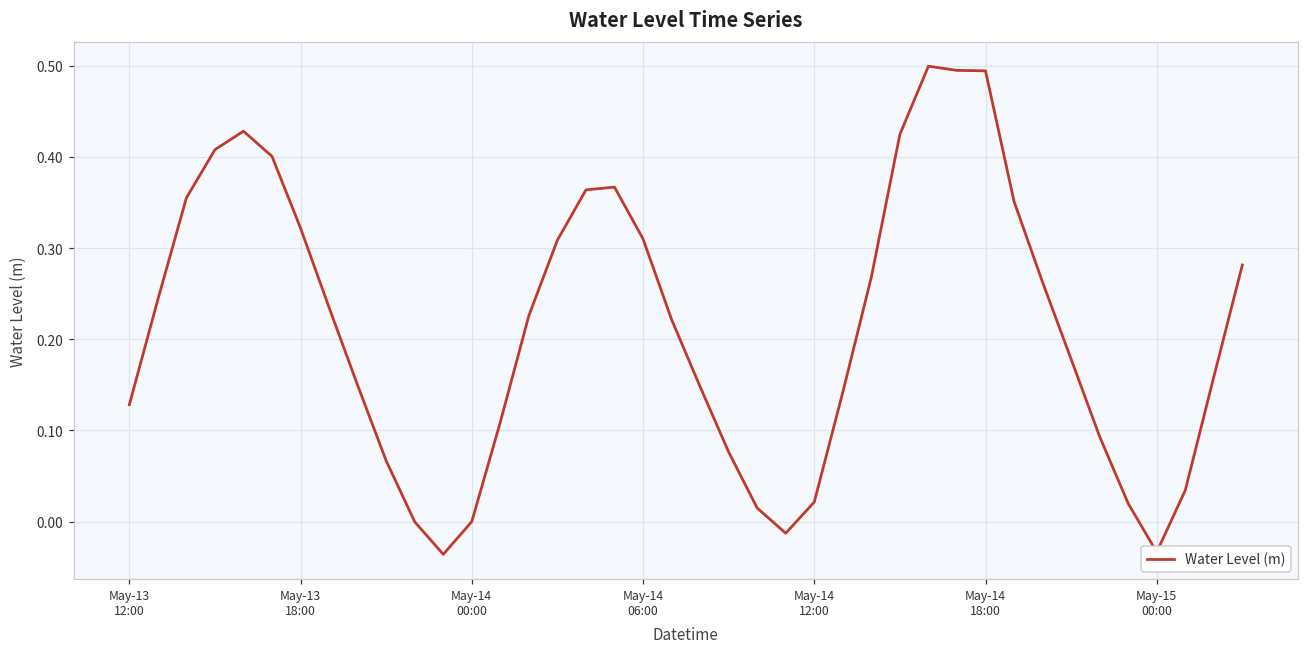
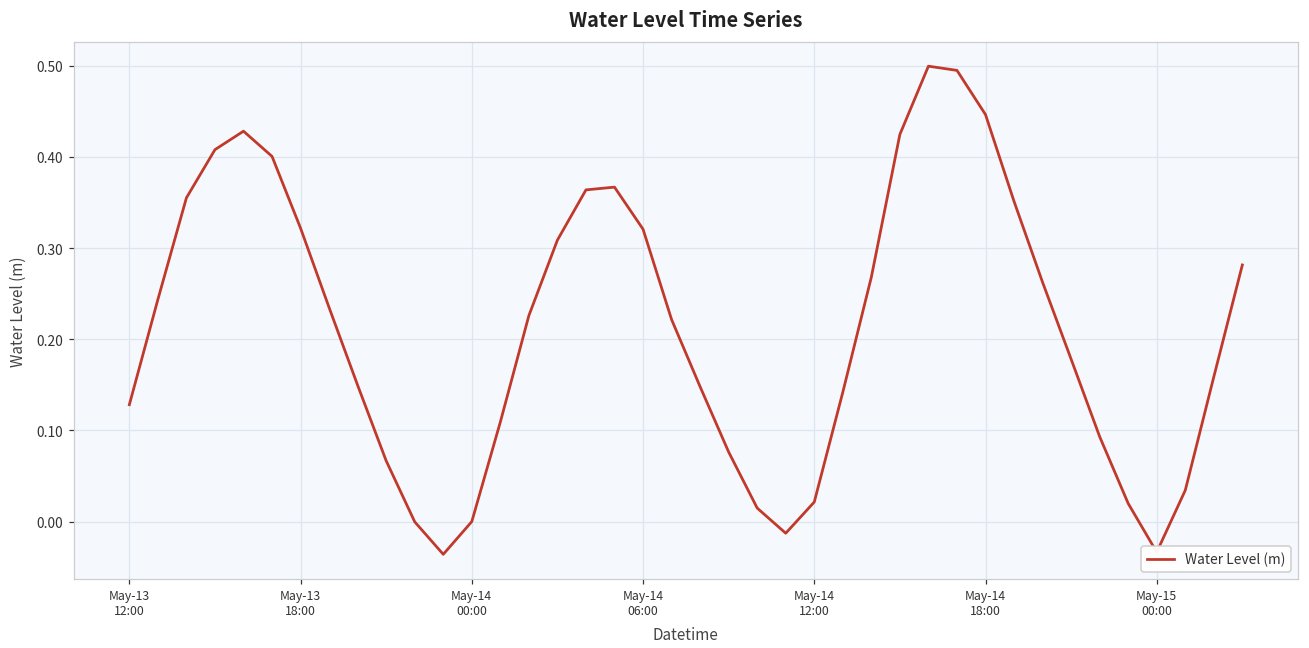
  {
    "May-13 12:00": 0.13,
    "May-13 18:00": 0.32,
    "May-14 00:00": 0.00,
-   "May-14 06:00": 0.31,
+   "May-14 06:00": 0.32,
    "May-14 12:00": 0.02,
-   "May-14 18:00": 0.49
+   "May-14 18:00": 0.45
  }
